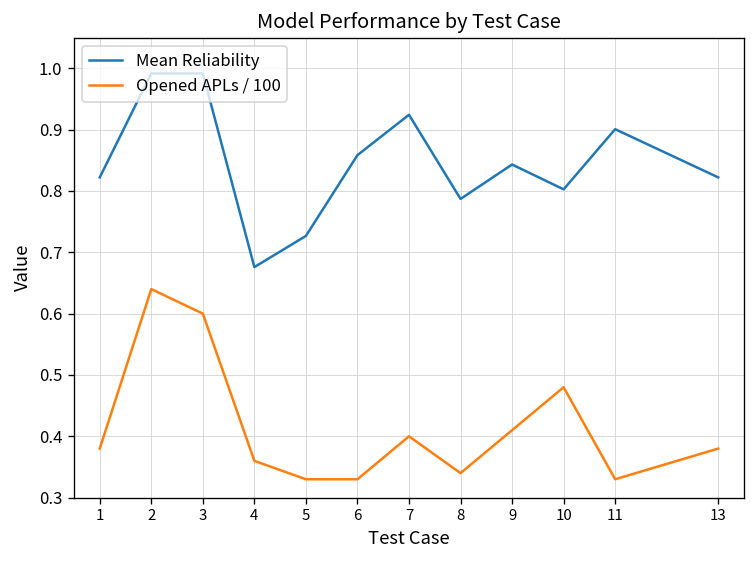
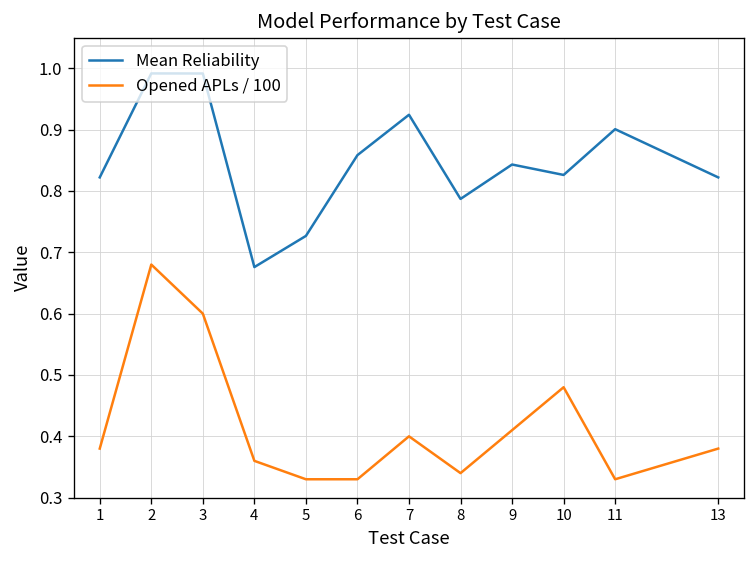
  {
    "Mean Reliability": {
      "1": 0.82,
      "4": 0.68,
      "5": 0.73,
      "6": 0.86,
      "7": 0.92,
      "8": 0.79,
      "9": 0.84,
-     "10": 0.80,
+     "10": 0.83,
      "11": 0.90,
      "13": 0.82
    },
    "Opened APLs / 100": {
      "1": 0.38,
-     "2": 0.64,
+     "2": 0.68,
      "3": 0.60,
      "4": 0.36,
      "5": 0.33,
      "6": 0.33,
      "7": 0.40,
      "8": 0.34,
      "9": 0.41,
      "10": 0.48,
      "11": 0.33,
      "13": 0.38
    }
  }
